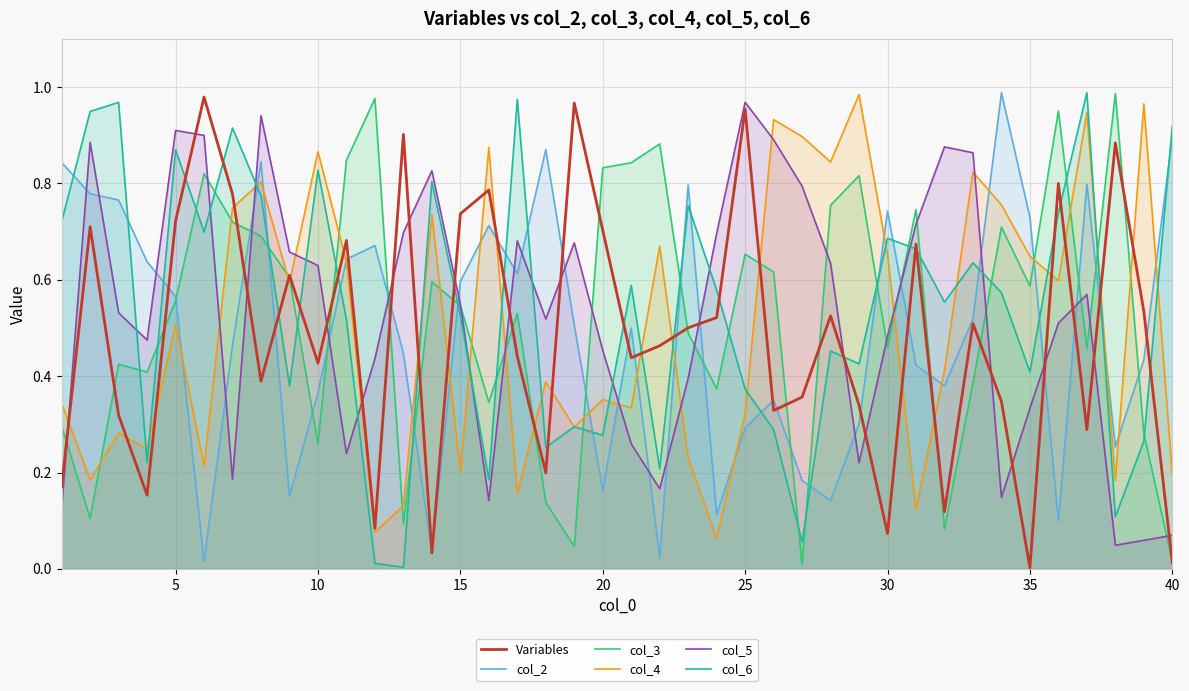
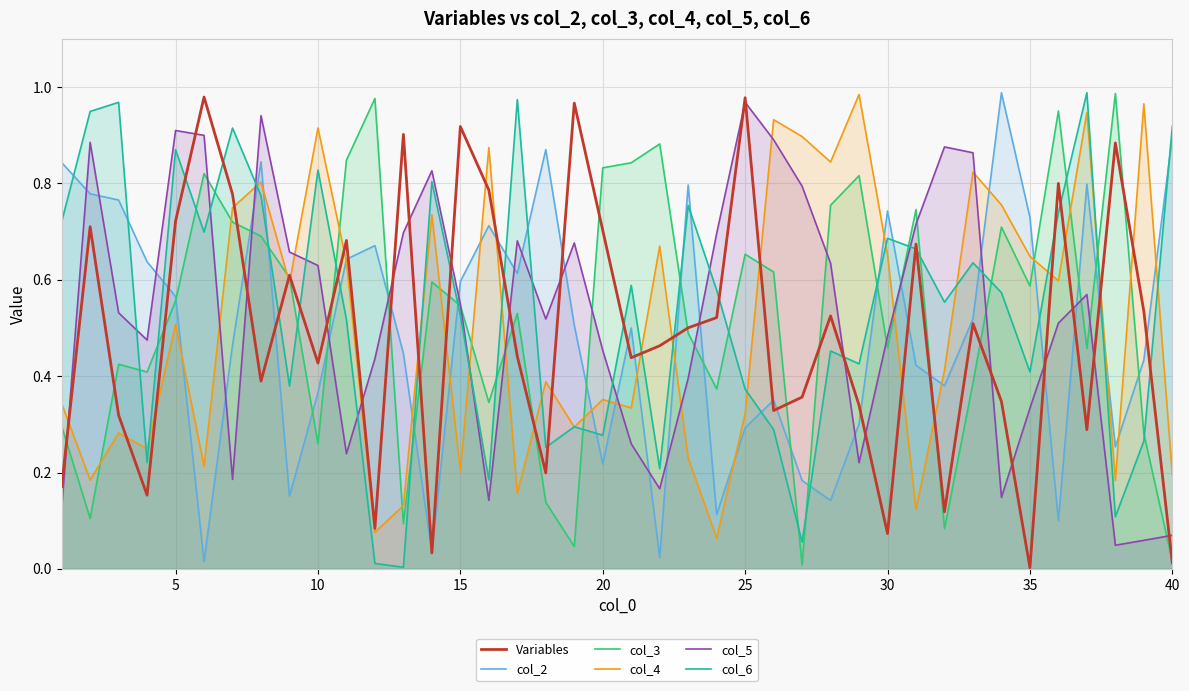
  {
    "Variables": {
      "5": 0.72,
      "10": 0.43,
-     "15": 0.74,
+     "15": 0.92,
      "20": 0.70,
-     "25": 0.95,
+     "25": 0.98,
      "30": 0.07,
      "35": 0.00
    },
    "col_2": {
      "5": 0.57,
      "10": 0.37,
      "15": 0.60,
-     "20": 0.16,
+     "20": 0.22,
      "25": 0.29,
      "30": 0.74,
      "35": 0.73,
      "40": 0.90
    },
    "col_4": {
      "5": 0.51,
-     "10": 0.87,
+     "10": 0.91,
      "15": 0.20,
      "20": 0.35,
      "25": 0.32,
      "30": 0.65,
      "35": 0.65,
      "40": 0.20
    },
    "col_5": {
      "5": 0.91,
      "10": 0.63,
      "20": 0.45,
      "25": 0.97,
      "30": 0.48,
      "35": 0.33,
      "40": 0.07
    }
  }
